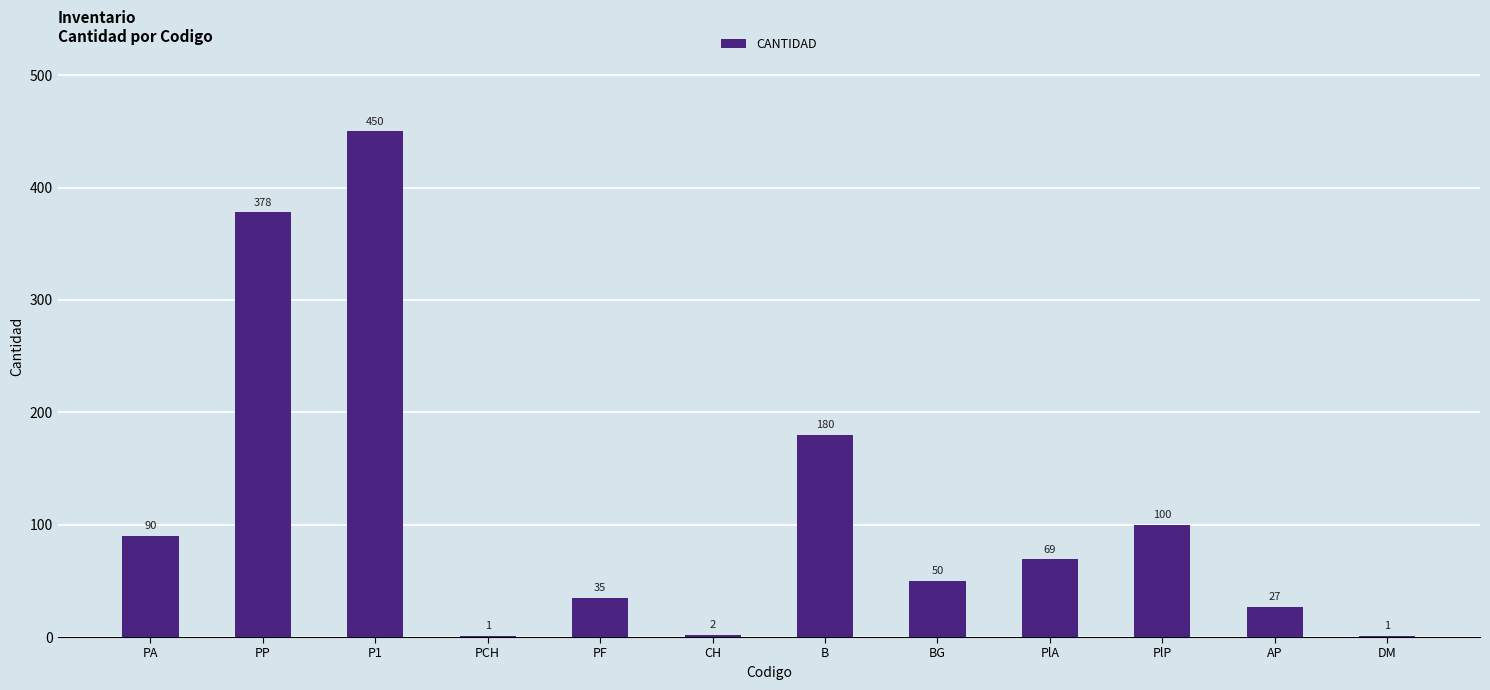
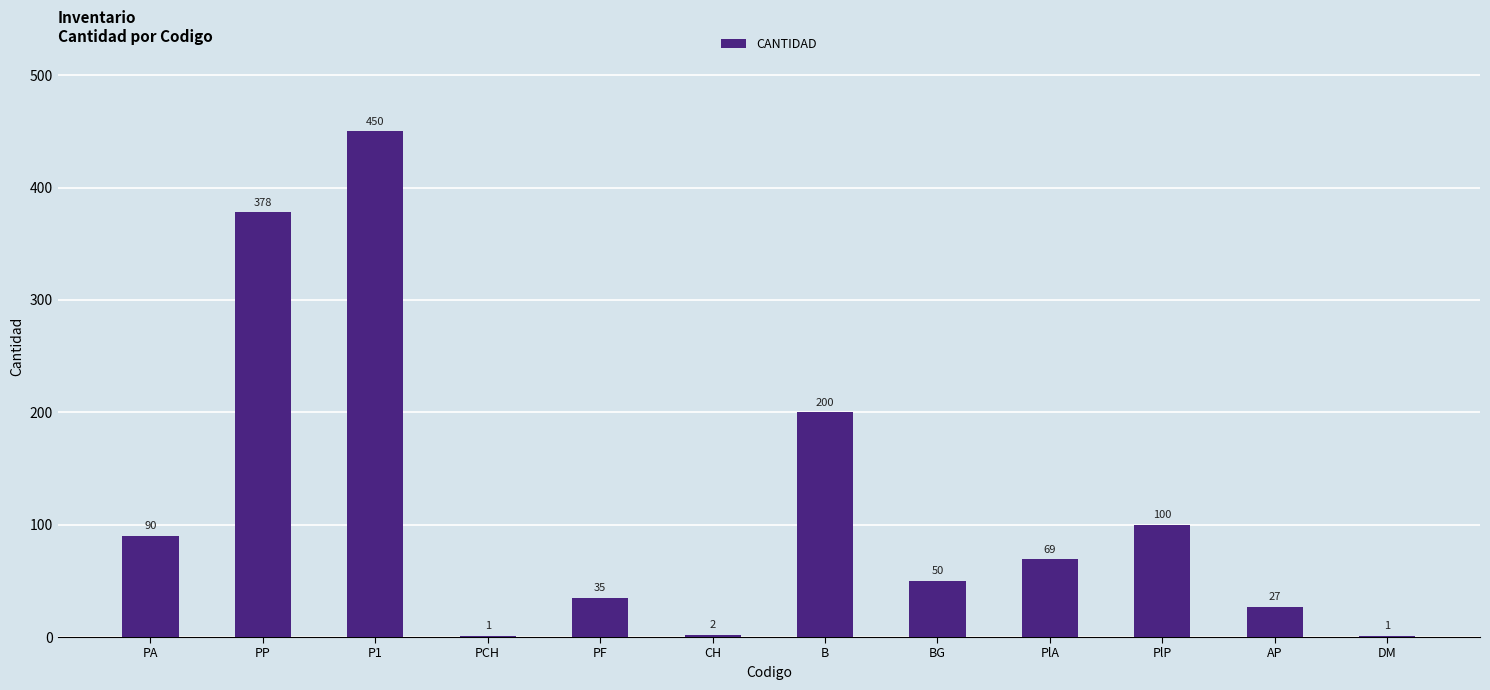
  {
    "PA": 90,
    "PP": 378,
    "P1": 450,
    "PCH": 1,
    "PF": 35,
    "CH": 2,
-   "B": 180,
+   "B": 200,
    "BG": 50,
    "PlA": 69,
    "PlP": 100,
    "AP": 27,
    "DM": 1
  }
